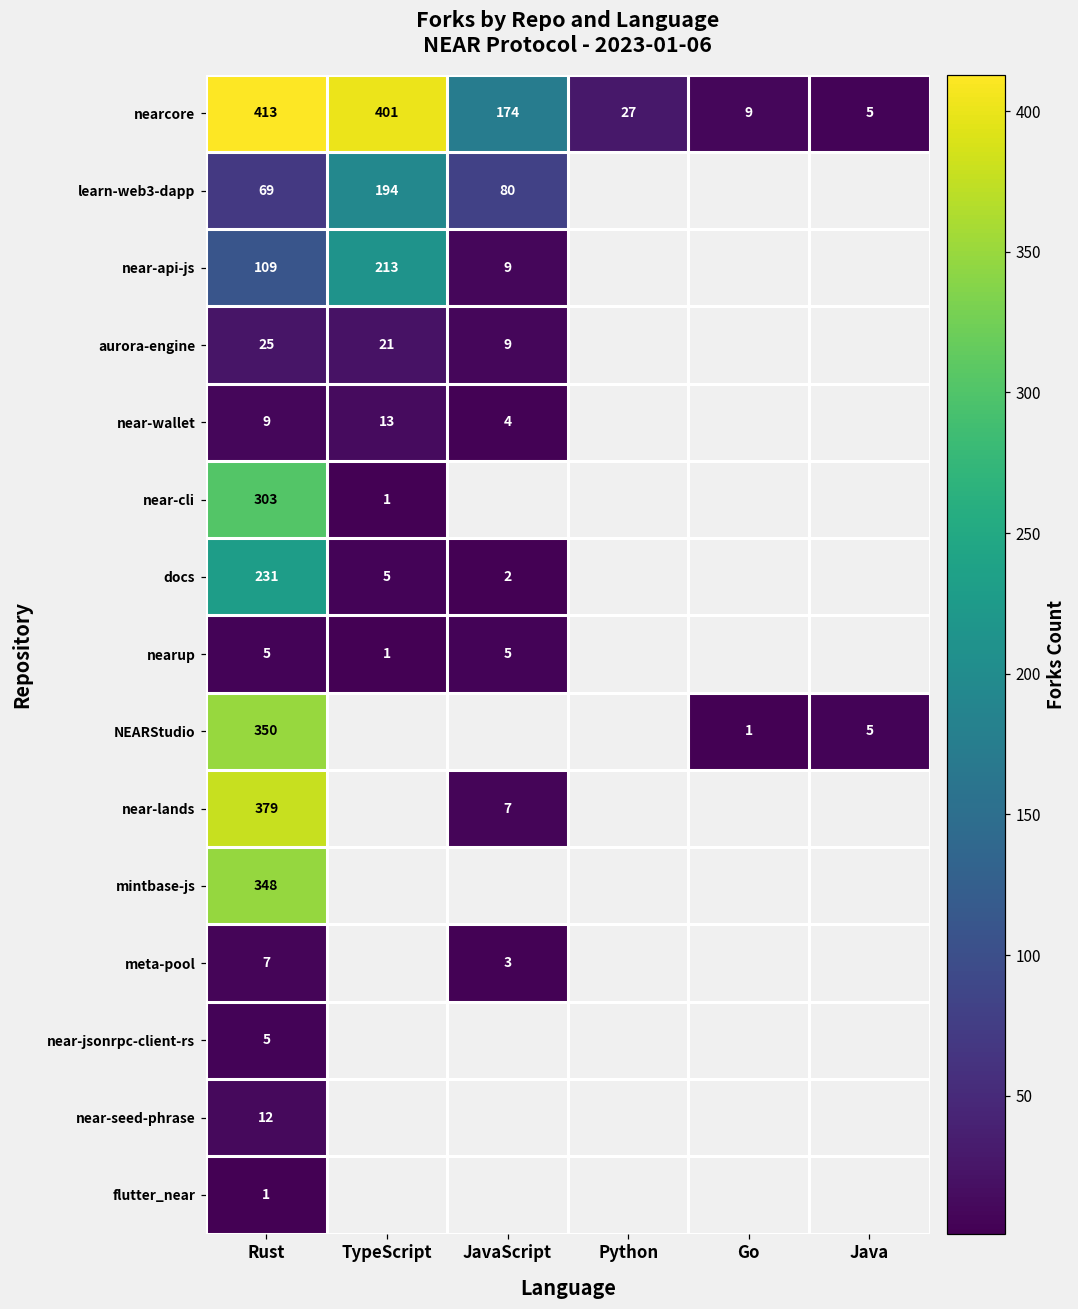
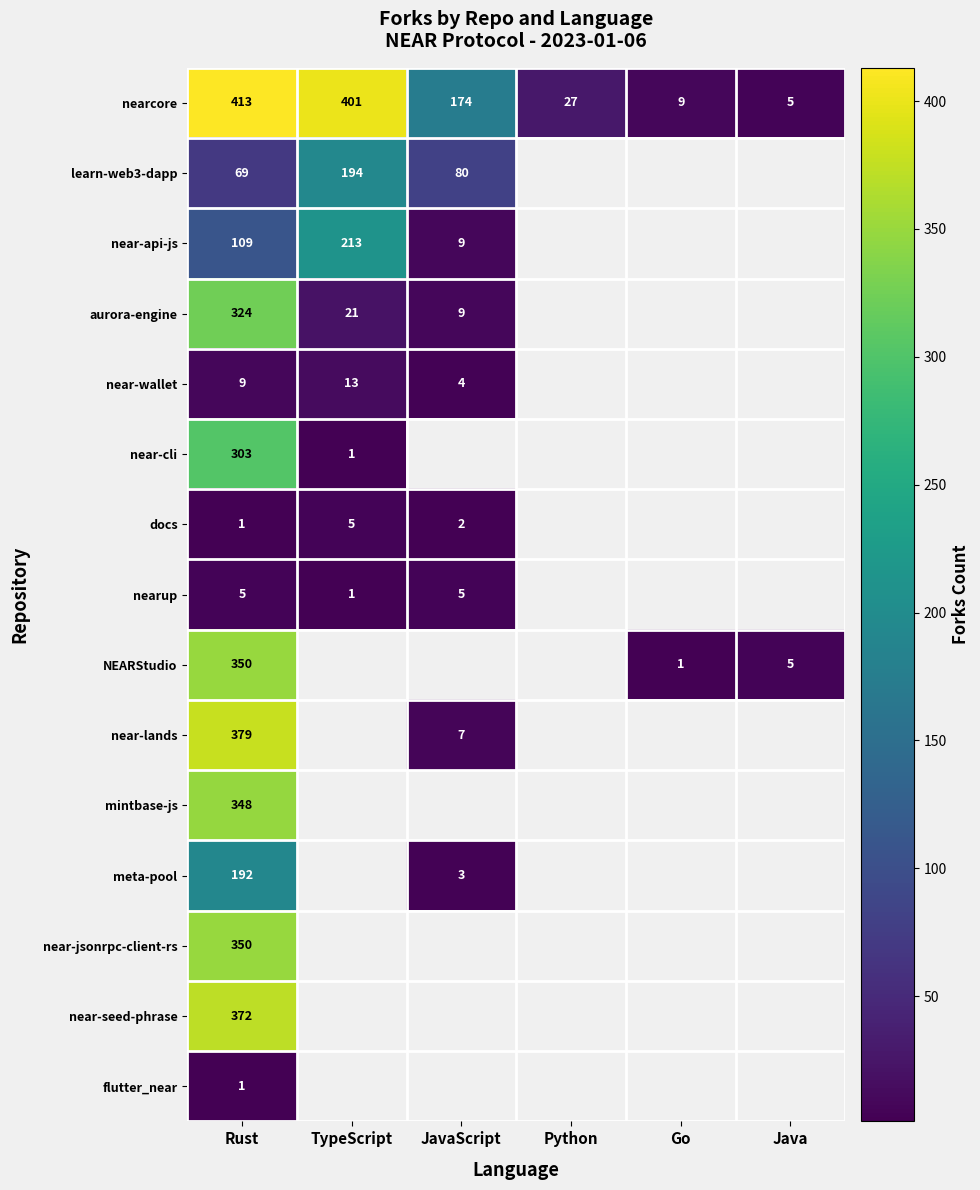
  {
    "nearcore": {
      "Rust": 413,
      "TypeScript": 401,
      "JavaScript": 174,
      "Python": 27,
      "Go": 9,
      "Java": 5
    },
    "learn-web3-dapp": {
      "Rust": 69,
      "TypeScript": 194,
      "JavaScript": 80
    },
    "near-api-js": {
      "Rust": 109,
      "TypeScript": 213,
      "JavaScript": 9
    },
    "aurora-engine": {
-     "Rust": 25,
+     "Rust": 324,
      "TypeScript": 21,
      "JavaScript": 9
    },
    "near-wallet": {
      "Rust": 9,
      "TypeScript": 13,
      "JavaScript": 4
    },
    "near-cli": {
      "Rust": 303,
      "TypeScript": 1
    },
    "docs": {
-     "Rust": 231,
+     "Rust": 1,
      "TypeScript": 5,
      "JavaScript": 2
    },
    "nearup": {
      "Rust": 5,
      "TypeScript": 1,
      "JavaScript": 5
    },
    "NEARStudio": {
      "Rust": 350,
      "Go": 1,
      "Java": 5
    },
    "near-lands": {
      "Rust": 379,
      "JavaScript": 7
    },
    "mintbase-js": {
      "Rust": 348
    },
    "meta-pool": {
-     "Rust": 7,
+     "Rust": 192,
      "JavaScript": 3
    },
    "near-jsonrpc-client-rs": {
-     "Rust": 5
+     "Rust": 350
    },
    "near-seed-phrase": {
-     "Rust": 12
+     "Rust": 372
    },
    "flutter_near": {
      "Rust": 1
    }
  }
